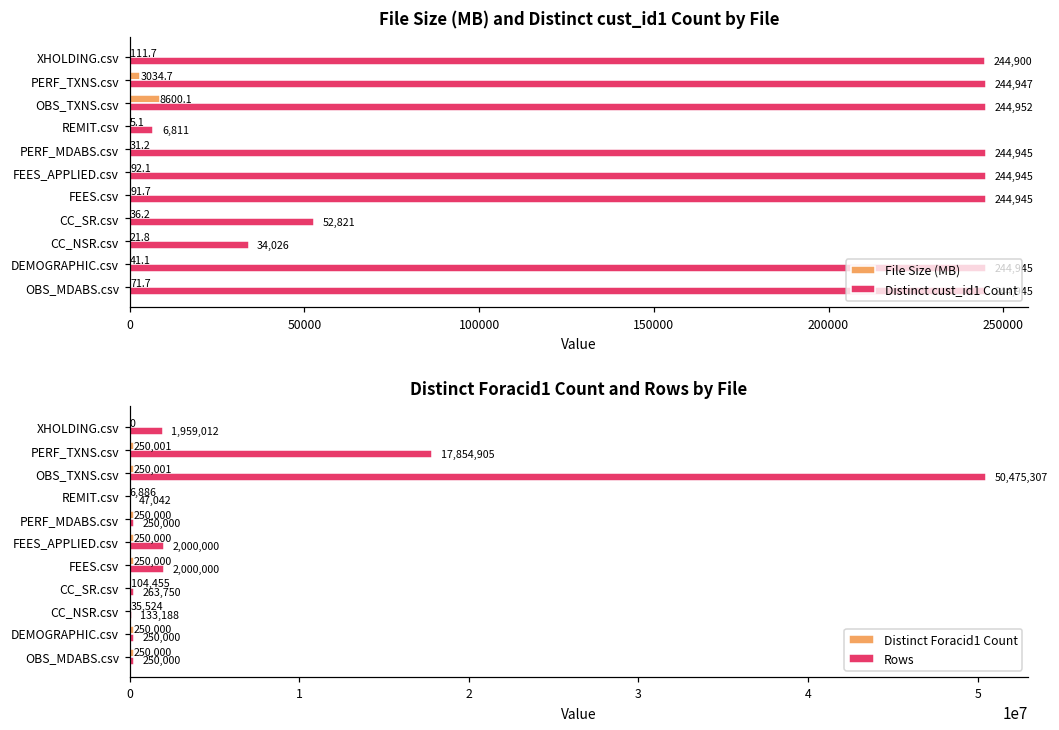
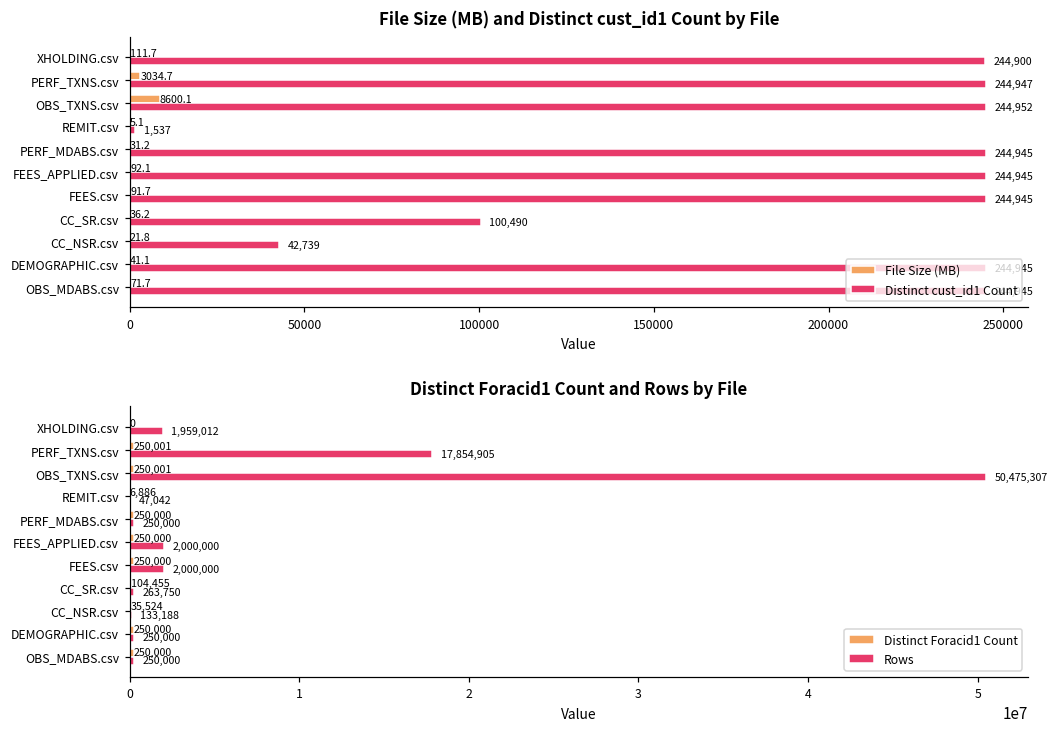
  {
    "File Size (MB) and Distinct cust_id1 Count by File": {
      "File Size (MB)": {
        "XHOLDING.csv": "111.7",
        "PERF_TXNS.csv": "3034.7",
        "OBS_TXNS.csv": "8600.1",
        "REMIT.csv": "5.1",
        "PERF_MDABS.csv": "31.2",
        "FEES_APPLIED.csv": "92.1",
        "FEES.csv": "91.7",
        "CC_SR.csv": "36.2",
        "CC_NSR.csv": "21.8",
        "DEMOGRAPHIC.csv": "41.1",
        "OBS_MDABS.csv": "71.7"
      },
      "Distinct cust_id1 Count": {
        "XHOLDING.csv": "244,900",
        "PERF_TXNS.csv": "244,947",
        "OBS_TXNS.csv": "244,952",
-       "REMIT.csv": "6,811",
+       "REMIT.csv": "1,537",
        "PERF_MDABS.csv": "244,945",
        "FEES_APPLIED.csv": "244,945",
        "FEES.csv": "244,945",
-       "CC_SR.csv": "52,821",
-       "CC_NSR.csv": "34,026"
+       "CC_SR.csv": "100,490",
+       "CC_NSR.csv": "42,739"
      }
    },
    "Distinct Foracid1 Count and Rows by File": {
      "Distinct Foracid1 Count": {
        "XHOLDING.csv": "0",
        "PERF_TXNS.csv": "250,001",
        "OBS_TXNS.csv": "250,001",
        "FEES_APPLIED.csv": "250,000",
        "FEES.csv": "250,000"
      },
      "Rows": {
        "XHOLDING.csv": "1,959,012",
        "PERF_TXNS.csv": "17,854,905",
        "OBS_TXNS.csv": "50,475,307",
        "REMIT.csv": "47,042",
        "FEES_APPLIED.csv": "2,000,000",
        "FEES.csv": "2,000,000"
      }
    }
  }
